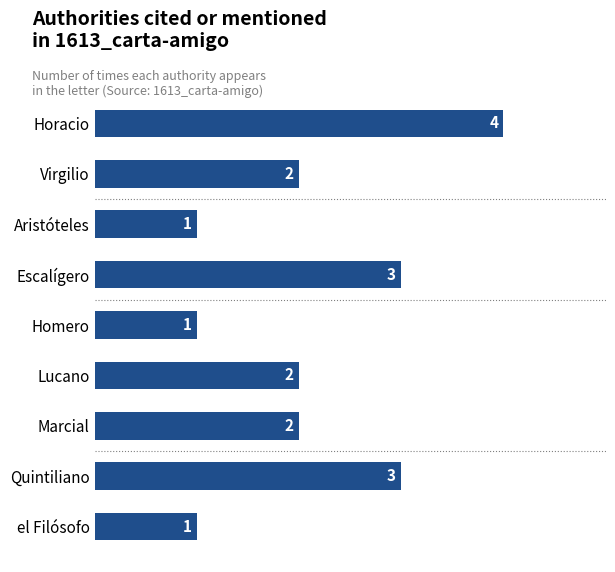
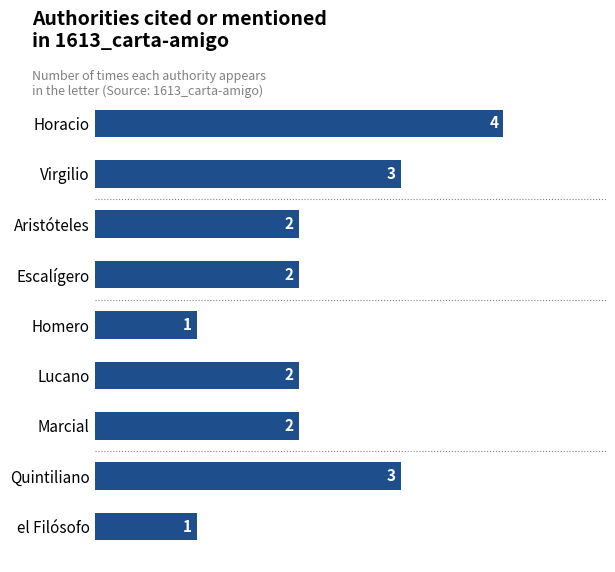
  {
    "Horacio": 4,
-   "Virgilio": 2,
-   "Aristóteles": 1,
-   "Escalígero": 3,
+   "Virgilio": 3,
+   "Aristóteles": 2,
+   "Escalígero": 2,
    "Homero": 1,
    "Lucano": 2,
    "Marcial": 2,
    "Quintiliano": 3,
    "el Filósofo": 1
  }
